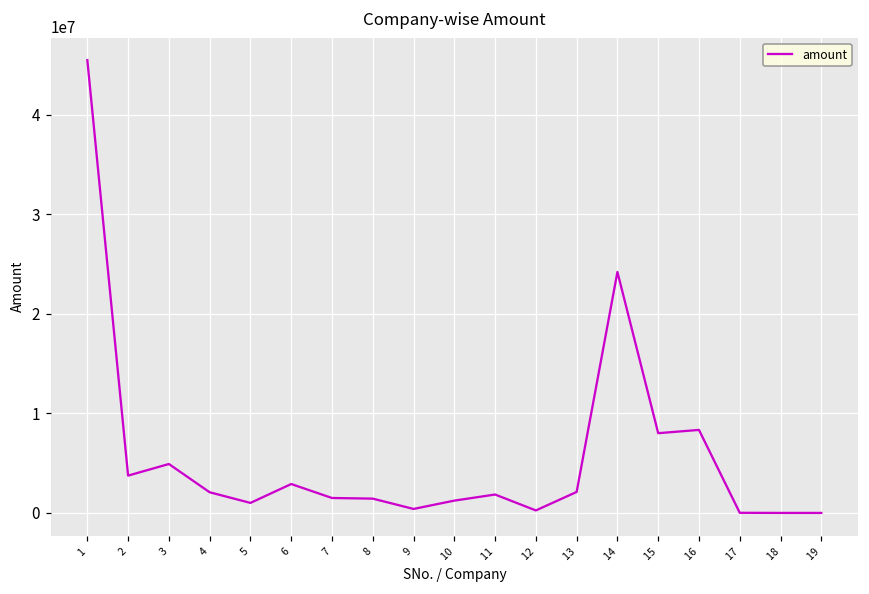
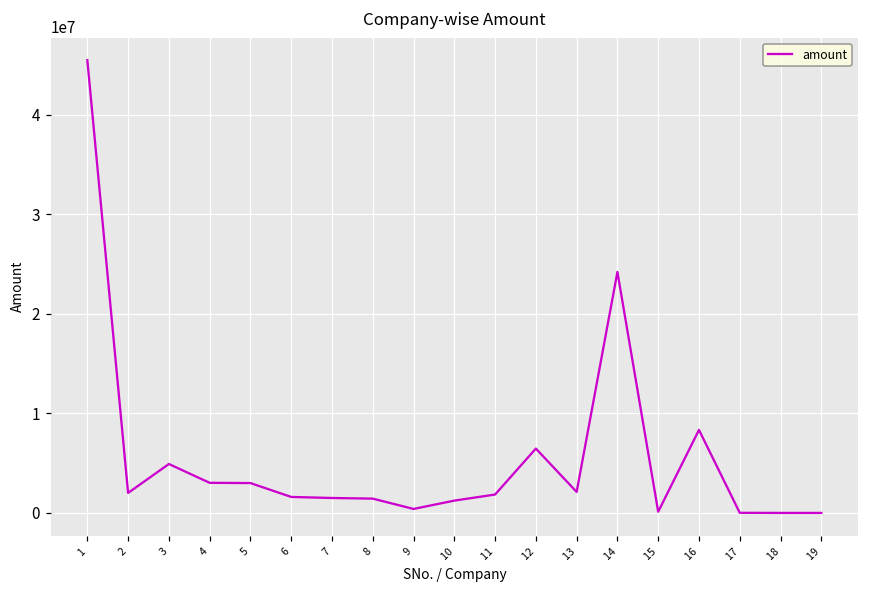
  {
    "1": 45000000,
-   "2": 4000000,
+   "2": 2000000,
    "3": 5000000,
-   "4": 2000000,
-   "5": 1000000,
-   "6": 3000000,
+   "4": 3000000,
+   "5": 3000000,
+   "6": 2000000,
    "7": 2000000,
    "8": 1000000,
    "9": 0,
    "10": 1000000,
    "11": 2000000,
-   "12": 0,
+   "12": 6000000,
    "13": 2000000,
    "14": 24000000,
-   "15": 8000000,
+   "15": 0,
    "16": 8000000,
    "17": 0,
    "18": 0,
    "19": 0
  }
